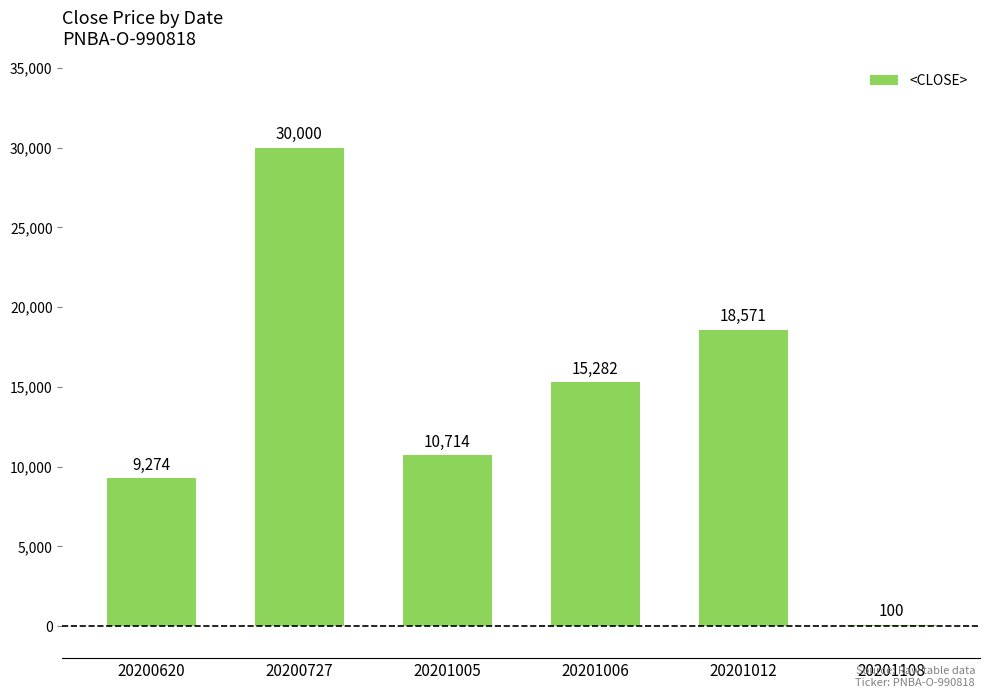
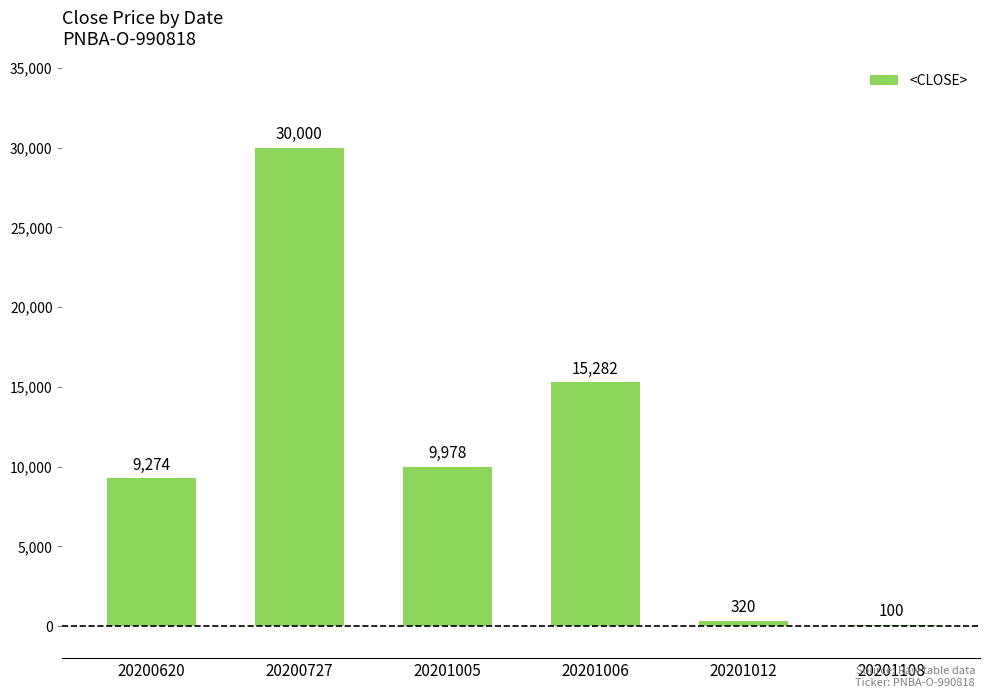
  {
    "20200620": "9,274",
    "20200727": "30,000",
-   "20201005": "10,714",
+   "20201005": "9,978",
    "20201006": "15,282",
-   "20201012": "18,571",
+   "20201012": "320",
    "20201108": "100"
  }
